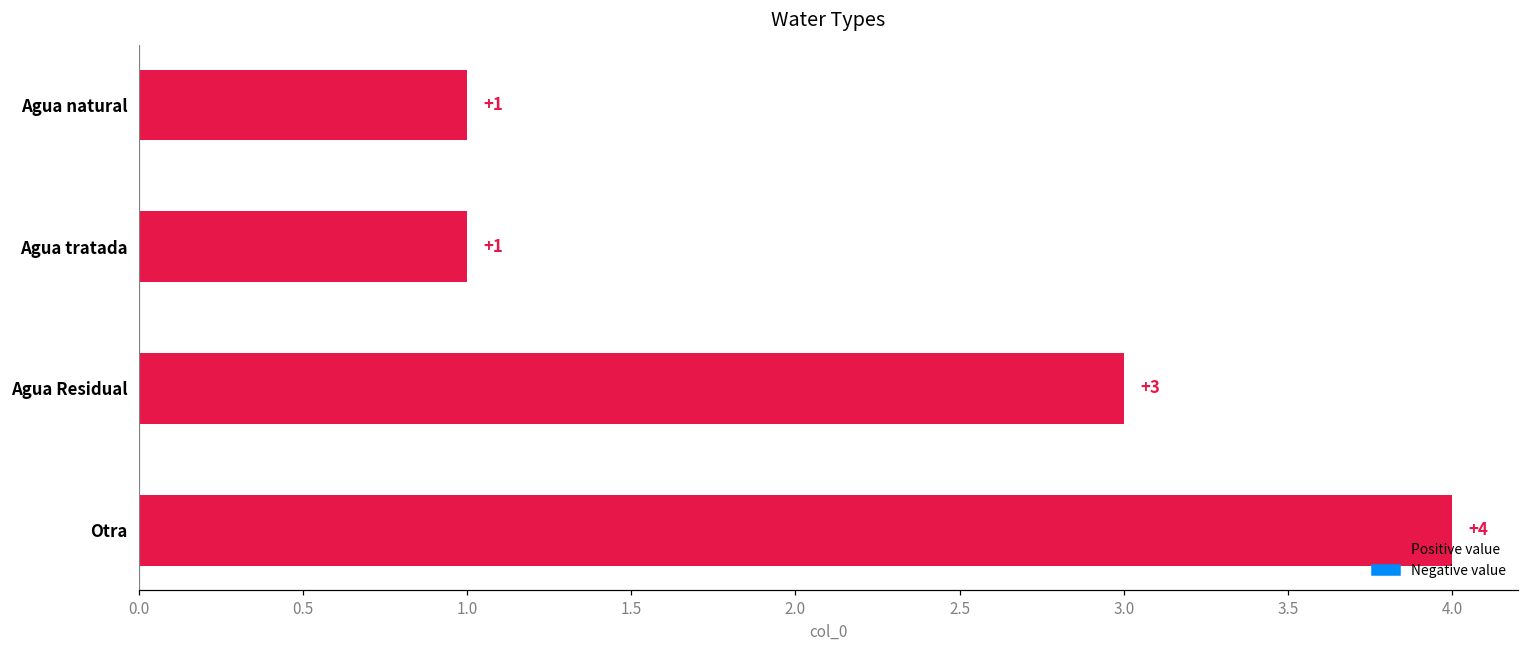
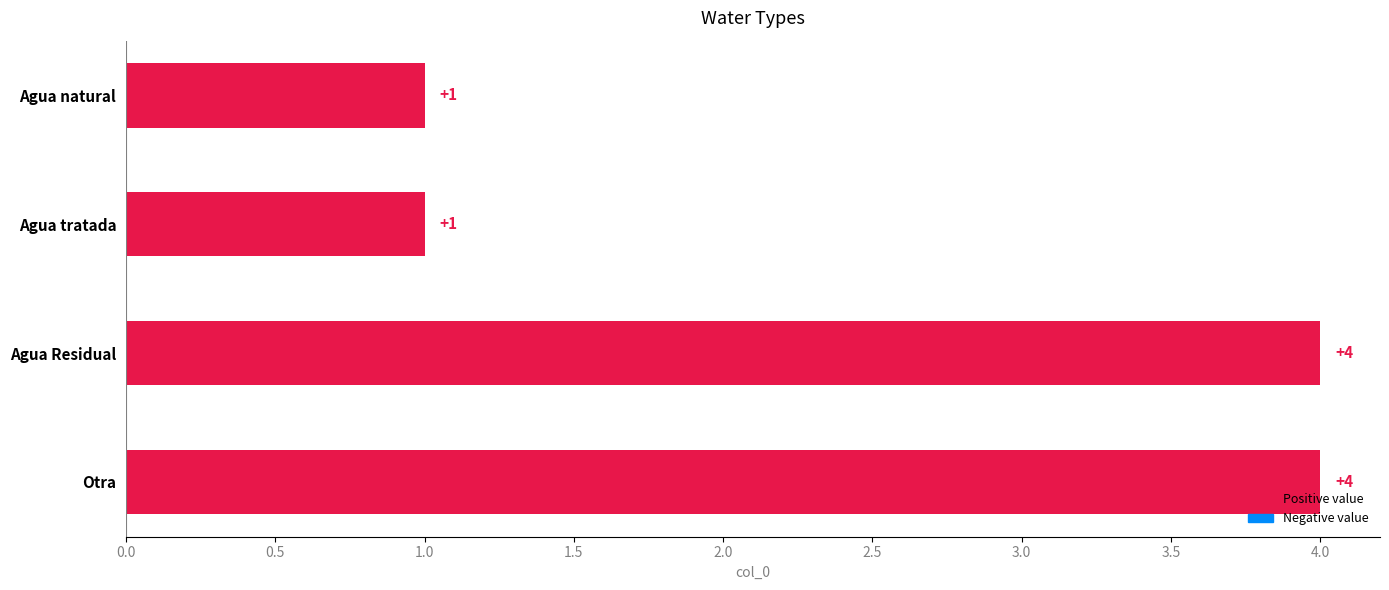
  {
    "Agua natural": "+1",
    "Agua tratada": "+1",
-   "Agua Residual": "+3",
+   "Agua Residual": "+4",
    "Otra": "+4"
  }
